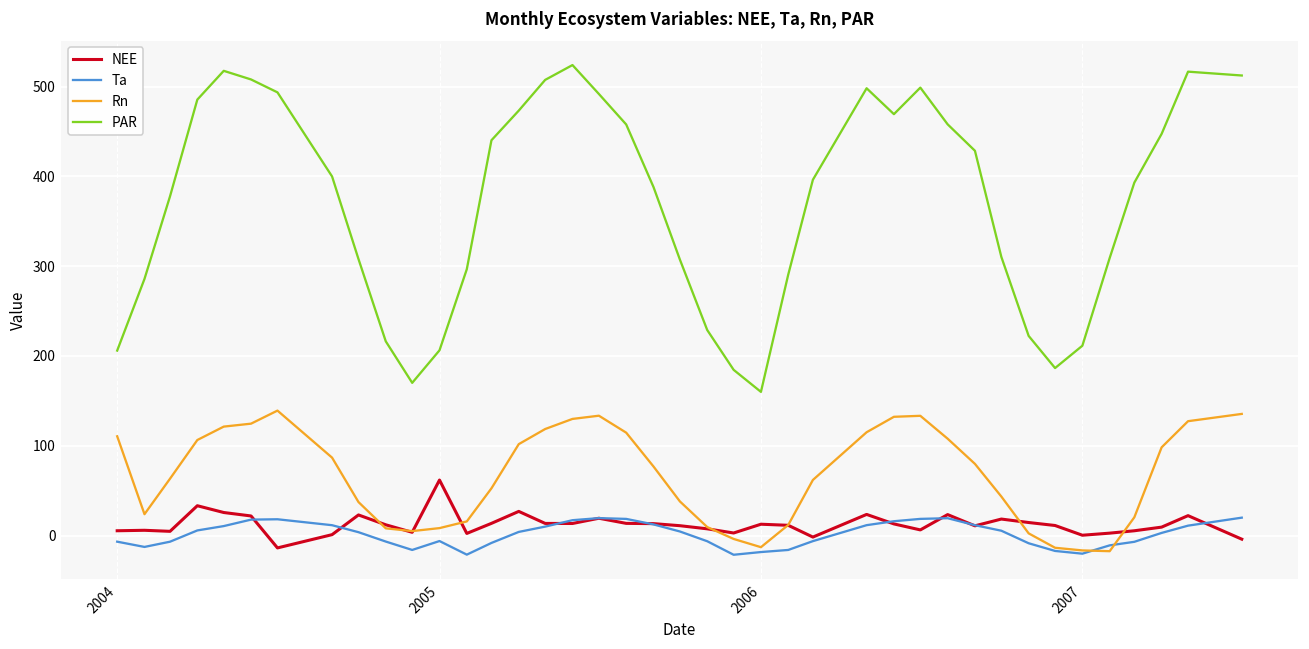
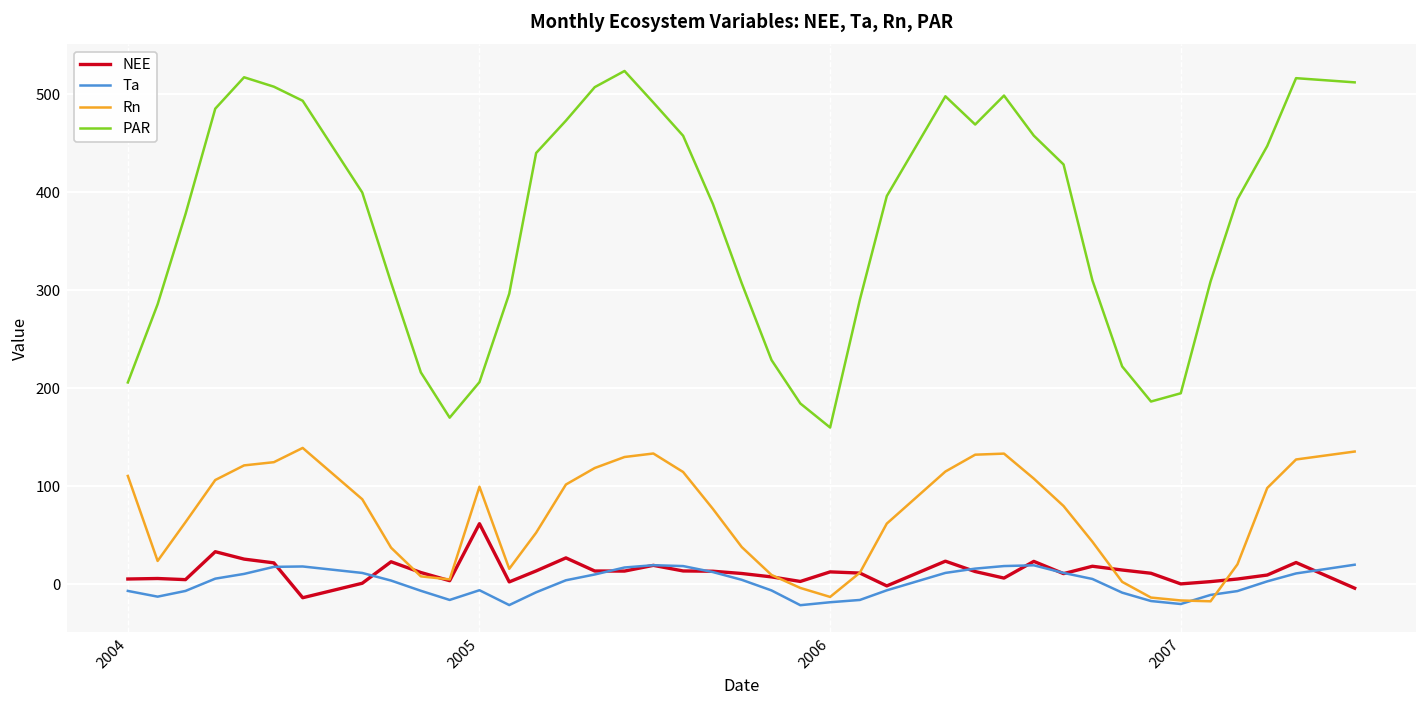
  {
    "NEE": {
      "2004": 10,
      "2005": 60,
      "2006": 10,
      "2007": 0
    },
    "Ta": {
      "2004": -10,
      "2005": -10,
      "2006": -20,
      "2007": -20
    },
    "Rn": {
      "2004": 110,
-     "2005": 10,
+     "2005": 100,
      "2006": -10,
      "2007": -20
    },
    "PAR": {
      "2004": 210,
      "2005": 210,
      "2006": 160,
-     "2007": 210
+     "2007": 190
    }
  }
